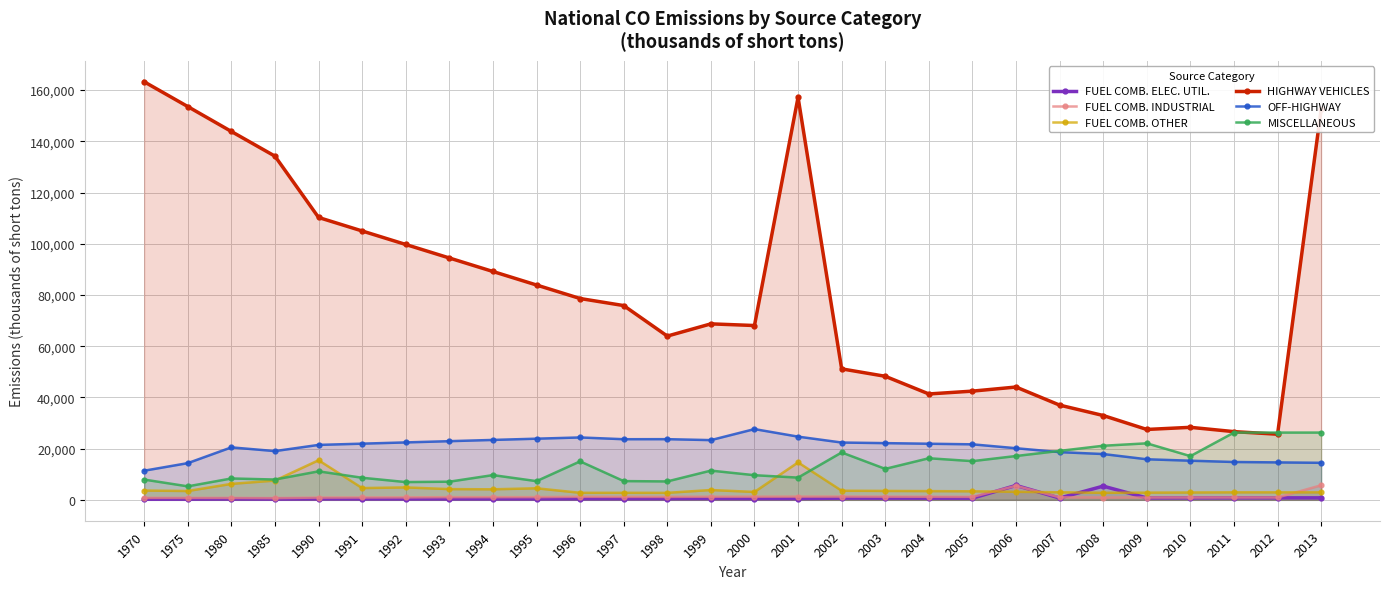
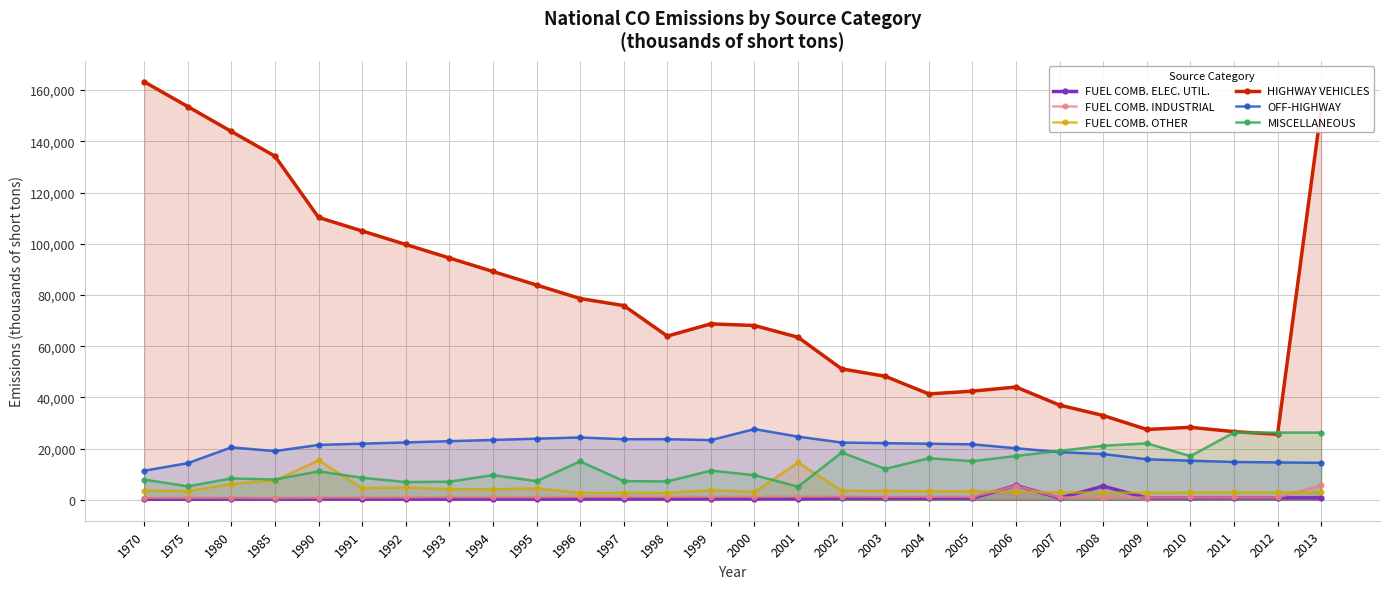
  {
    "FUEL COMB. ELEC. UTIL.": {
      "2008": "5,000",
      "2013": "1,000"
    },
    "FUEL COMB. INDUSTRIAL": {
      "2008": "1,000",
      "2013": "6,000"
    },
    "FUEL COMB. OTHER": {
      "1970": "4,000",
      "1975": "3,000",
      "1980": "6,000",
      "1990": "15,000",
      "1991": "5,000",
      "1992": "5,000",
      "1993": "4,000",
      "1994": "4,000",
      "1995": "5,000",
      "1996": "3,000",
      "1997": "3,000",
      "1998": "3,000",
      "1999": "4,000",
      "2000": "3,000",
      "2001": "15,000",
      "2002": "4,000",
      "2003": "3,000",
      "2004": "3,000",
      "2005": "3,000",
      "2006": "3,000",
      "2007": "3,000",
      "2008": "3,000",
      "2009": "3,000",
      "2010": "3,000",
      "2011": "3,000",
      "2012": "3,000",
      "2013": "3,000"
    },
    "HIGHWAY VEHICLES": {
      "1970": "163,000",
      "1975": "154,000",
      "1980": "144,000",
      "1985": "134,000",
      "1990": "110,000",
      "1991": "105,000",
      "1992": "100,000",
      "1993": "94,000",
      "1994": "89,000",
      "1995": "84,000",
      "1996": "79,000",
      "1997": "76,000",
      "1998": "64,000",
      "1999": "69,000",
      "2000": "68,000",
-     "2001": "157,000",
+     "2001": "63,000",
      "2002": "51,000",
      "2003": "48,000",
      "2004": "41,000",
      "2005": "42,000",
      "2006": "44,000",
      "2007": "37,000",
      "2008": "33,000",
      "2009": "27,000",
      "2010": "28,000"
    },
    "OFF-HIGHWAY": {
      "1970": "11,000",
      "1975": "14,000",
      "1980": "20,000",
      "1985": "19,000",
      "1990": "21,000",
      "1991": "22,000",
      "1992": "22,000",
      "1993": "23,000",
      "1994": "23,000",
      "1995": "24,000",
      "1996": "24,000",
      "1997": "24,000",
      "1998": "24,000",
      "1999": "23,000",
      "2000": "28,000",
      "2001": "25,000",
      "2002": "22,000",
      "2003": "22,000",
      "2004": "22,000",
      "2005": "22,000",
      "2006": "20,000",
      "2008": "18,000",
      "2009": "16,000",
      "2010": "15,000",
      "2011": "15,000",
      "2012": "15,000",
      "2013": "14,000"
    },
    "MISCELLANEOUS": {
      "1970": "8,000",
      "1975": "5,000",
      "1980": "8,000",
      "1990": "11,000",
      "1991": "9,000",
      "1992": "7,000",
      "1993": "7,000",
      "1994": "10,000",
      "1995": "7,000",
      "1996": "15,000",
      "1997": "7,000",
      "1998": "7,000",
      "1999": "11,000",
      "2000": "10,000",
-     "2001": "9,000",
+     "2001": "5,000",
      "2002": "18,000",
      "2003": "12,000",
      "2004": "16,000",
      "2005": "15,000",
      "2006": "17,000",
      "2008": "21,000",
      "2009": "22,000",
      "2010": "17,000",
      "2013": "26,000"
    }
  }
